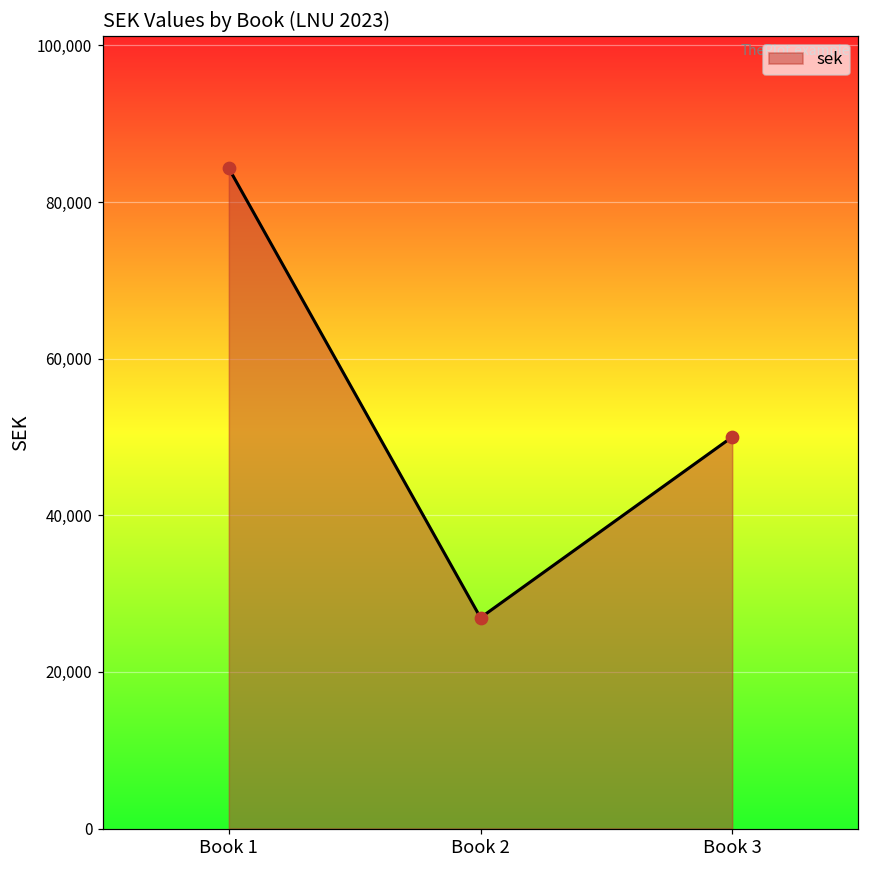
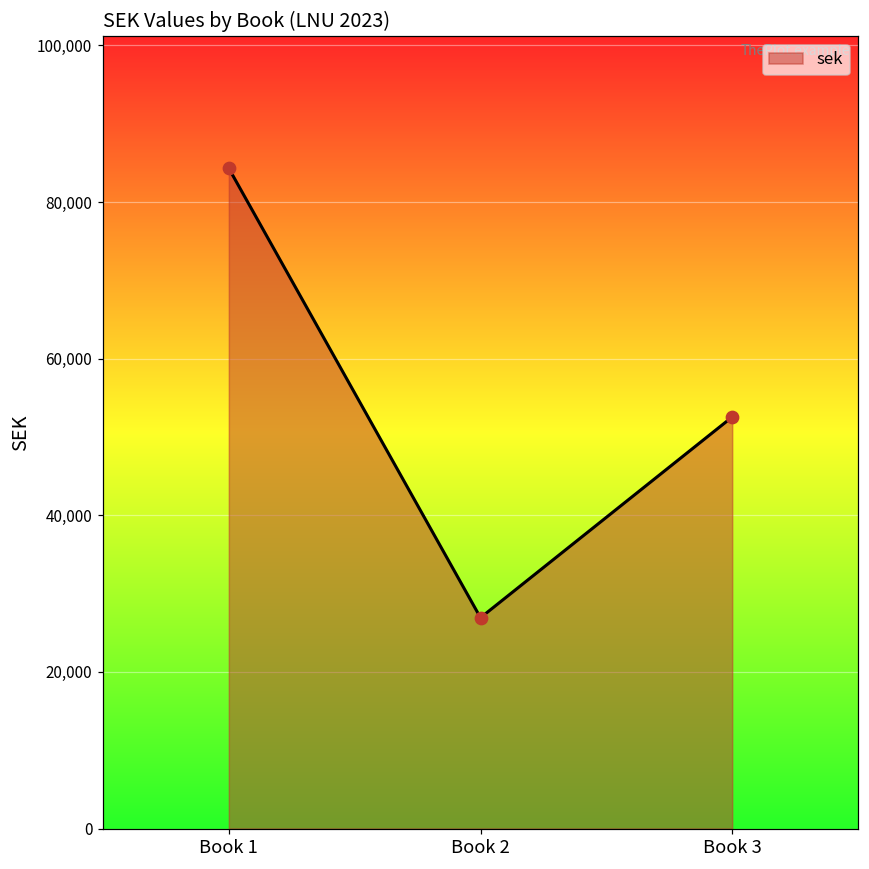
  {
    "Book 1": "84,000",
    "Book 2": "27,000",
-   "Book 3": "50,000"
+   "Book 3": "53,000"
  }
